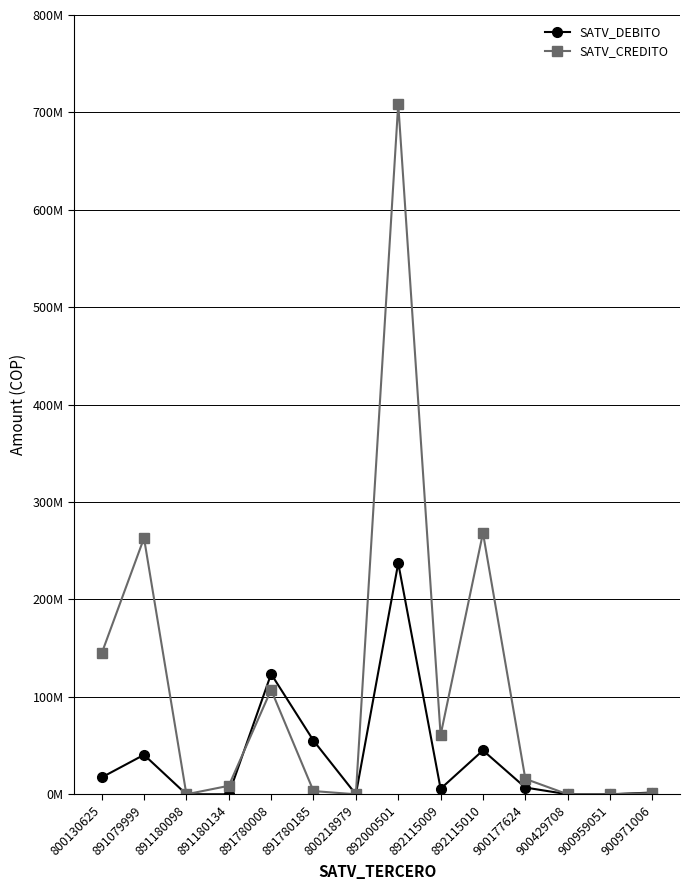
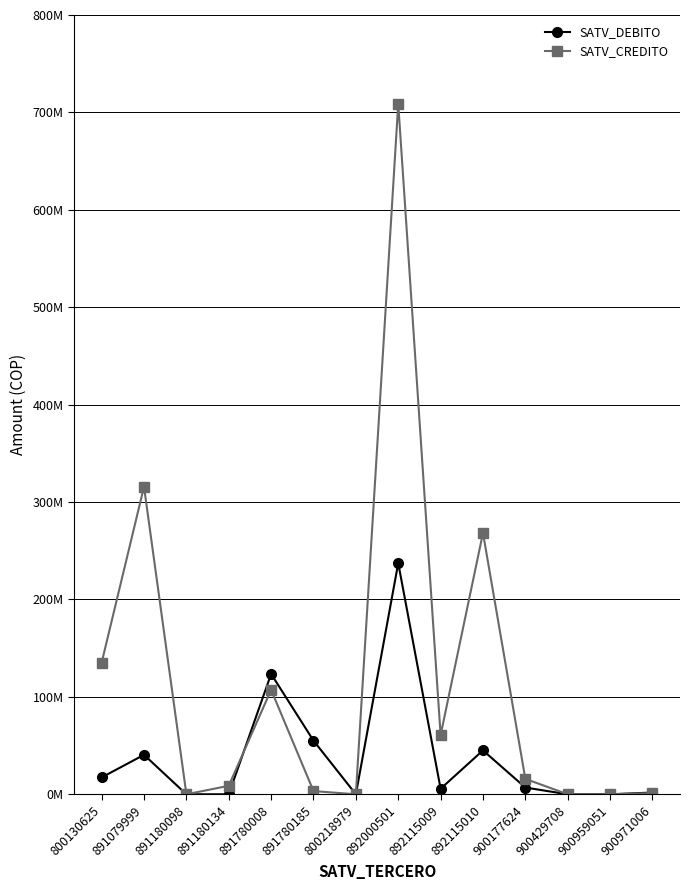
  {
    "SATV_DEBITO": {
      "800130625": 20000000,
      "891079999": 40000000,
      "891180134": 0,
      "891780008": 120000000,
      "891780185": 60000000,
      "892000501": 240000000,
      "892115009": 10000000,
      "892115010": 50000000,
      "900177624": 10000000
    },
    "SATV_CREDITO": {
-     "800130625": 145000000,
-     "891079999": 260000000,
+     "800130625": 135000000,
+     "891079999": 320000000,
      "891180134": 10000000,
      "891780008": 110000000,
      "891780185": 0,
      "892000501": 710000000,
      "892115009": 60000000,
      "892115010": 270000000,
      "900177624": 20000000
    }
  }
